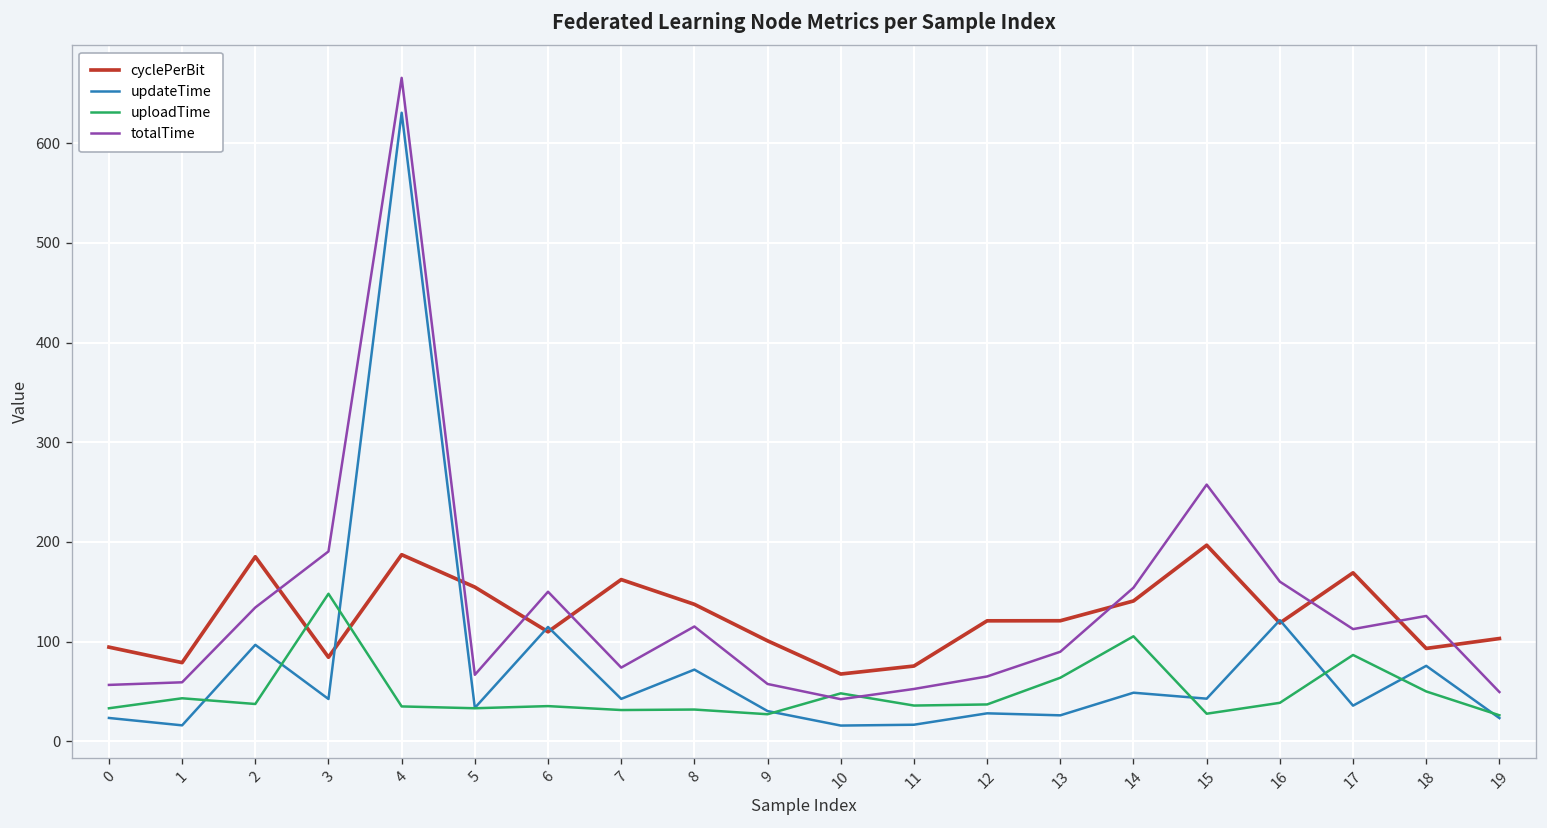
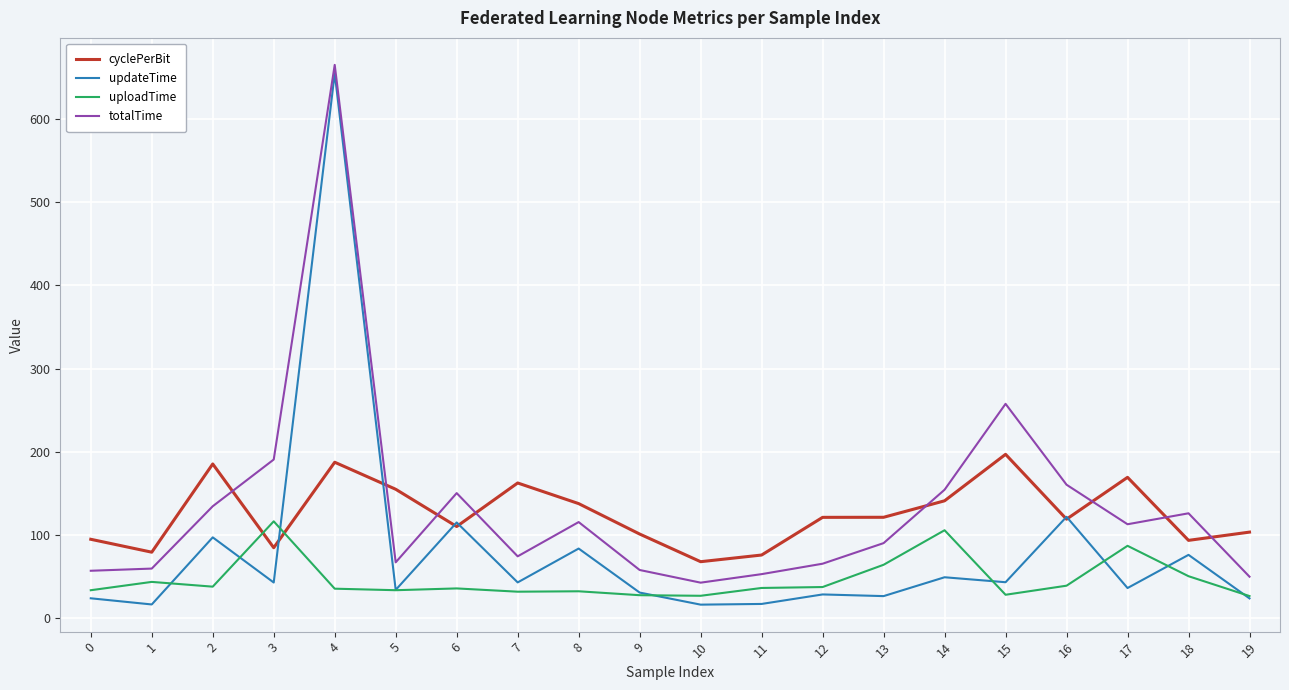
  {
    "cyclePerBit": {
      "0": 90,
      "1": 80,
      "2": 190,
      "3": 80,
      "4": 190,
      "5": 150,
      "6": 110,
      "7": 160,
      "8": 140,
      "9": 100,
      "10": 70,
      "11": 80,
      "12": 120,
      "13": 120,
      "14": 140,
      "15": 200,
      "17": 170,
      "18": 90,
      "19": 100
    },
    "updateTime": {
      "0": 20,
      "1": 20,
      "2": 100,
      "3": 40,
-     "4": 630,
+     "4": 660,
      "6": 110,
      "7": 40,
-     "8": 70,
+     "8": 80,
      "9": 30,
      "10": 20,
      "11": 20,
      "12": 30,
      "13": 30,
      "14": 50,
      "15": 40,
      "17": 40,
      "18": 80
    },
    "uploadTime": {
      "0": 30,
      "1": 40,
      "2": 40,
-     "3": 150,
+     "3": 120,
      "4": 40,
      "6": 40,
      "7": 30,
      "8": 30,
      "9": 30,
-     "10": 50,
+     "10": 30,
      "11": 40,
      "12": 40,
      "13": 60,
      "14": 110,
      "15": 30,
      "16": 40,
      "17": 90,
      "18": 50
    },
    "totalTime": {
      "0": 60,
      "1": 60,
      "2": 130,
      "3": 190,
      "4": 670,
      "5": 70,
      "6": 150,
      "7": 70,
      "8": 120,
      "9": 60,
      "10": 40,
      "11": 50,
      "12": 70,
      "13": 90,
      "14": 150,
      "15": 260,
      "16": 160,
      "17": 110,
      "18": 130,
      "19": 50
    }
  }
